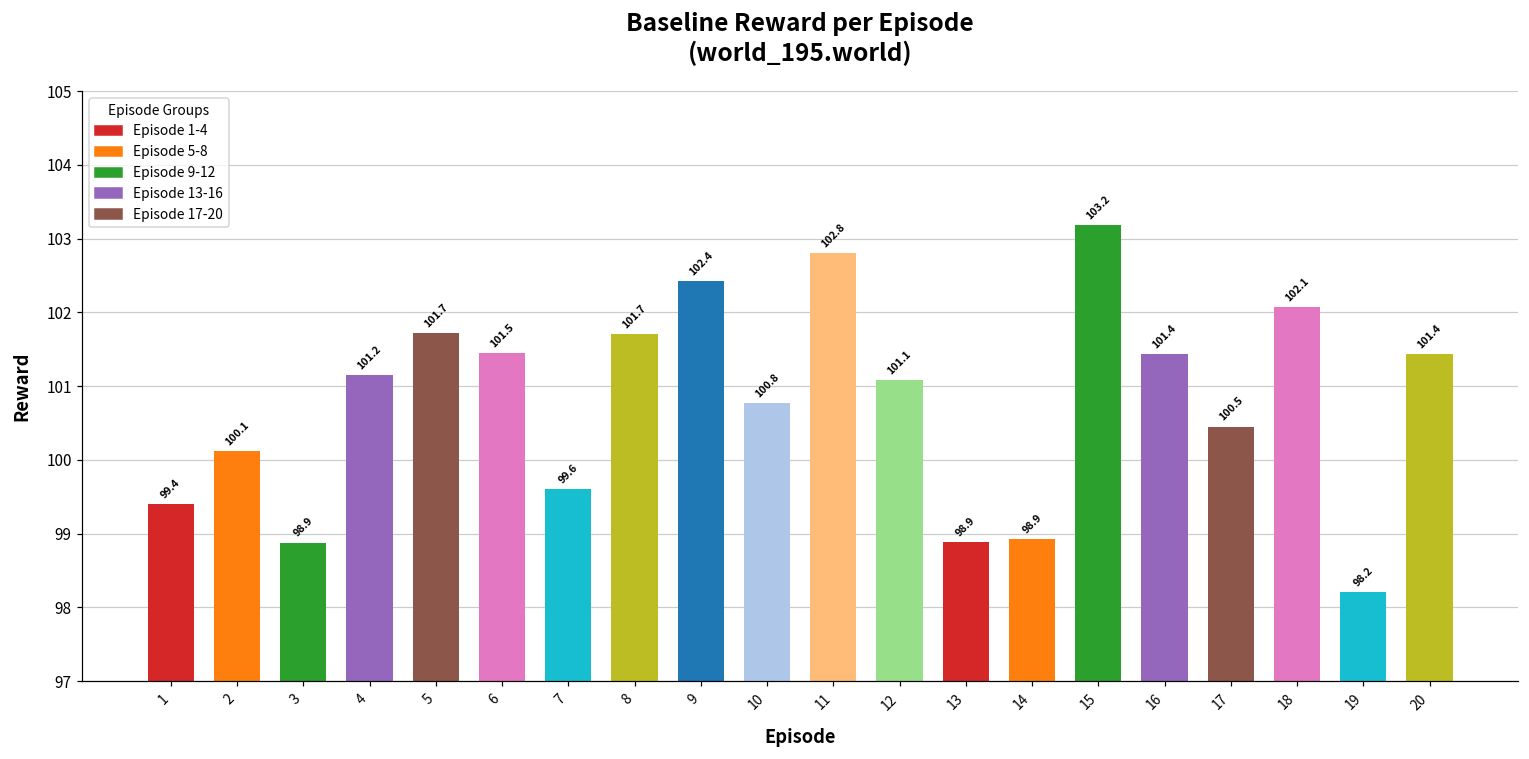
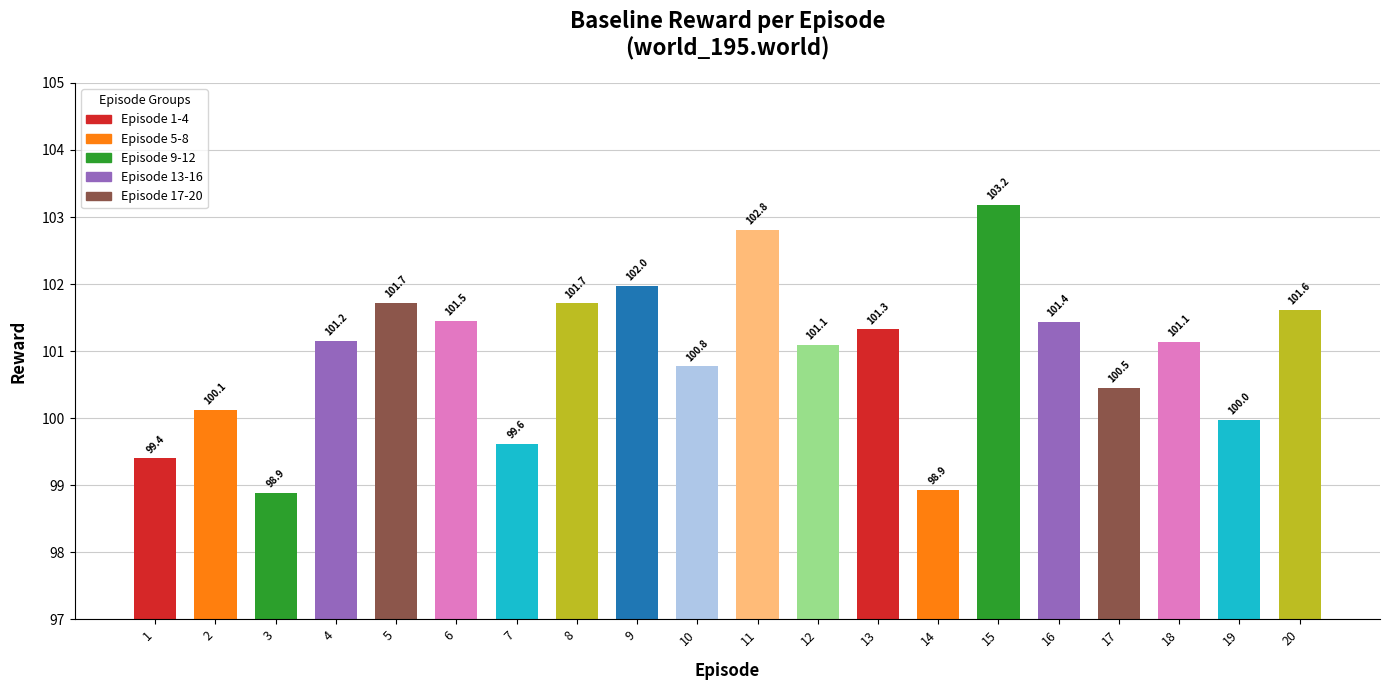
  {
    "1": 99.4,
    "2": 100.1,
    "3": 98.9,
    "4": 101.2,
    "5": 101.7,
    "6": 101.5,
    "7": 99.6,
    "8": 101.7,
-   "9": 102.4,
+   "9": 102.0,
    "10": 100.8,
    "11": 102.8,
    "12": 101.1,
-   "13": 98.9,
+   "13": 101.3,
    "14": 98.9,
    "15": 103.2,
    "16": 101.4,
    "17": 100.5,
-   "18": 102.1,
-   "19": 98.2,
-   "20": 101.4
+   "18": 101.1,
+   "19": 100.0,
+   "20": 101.6
  }
